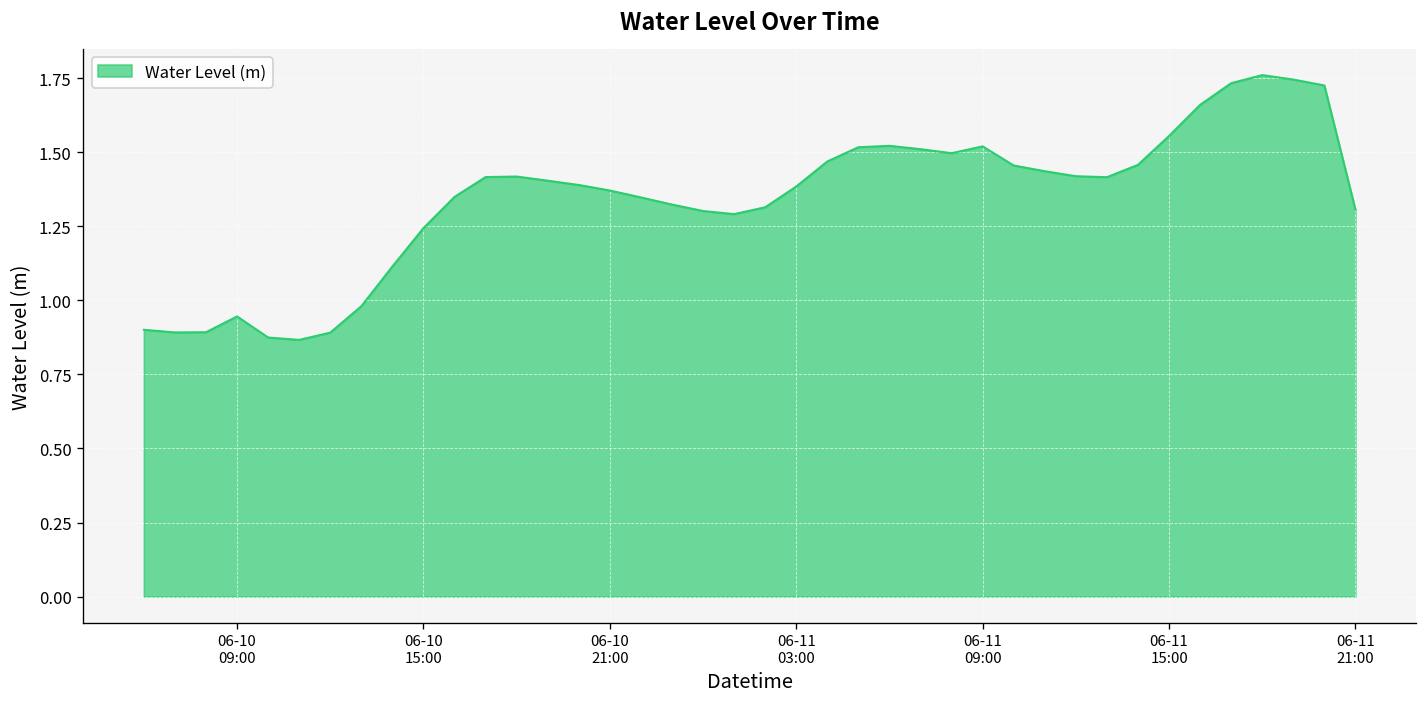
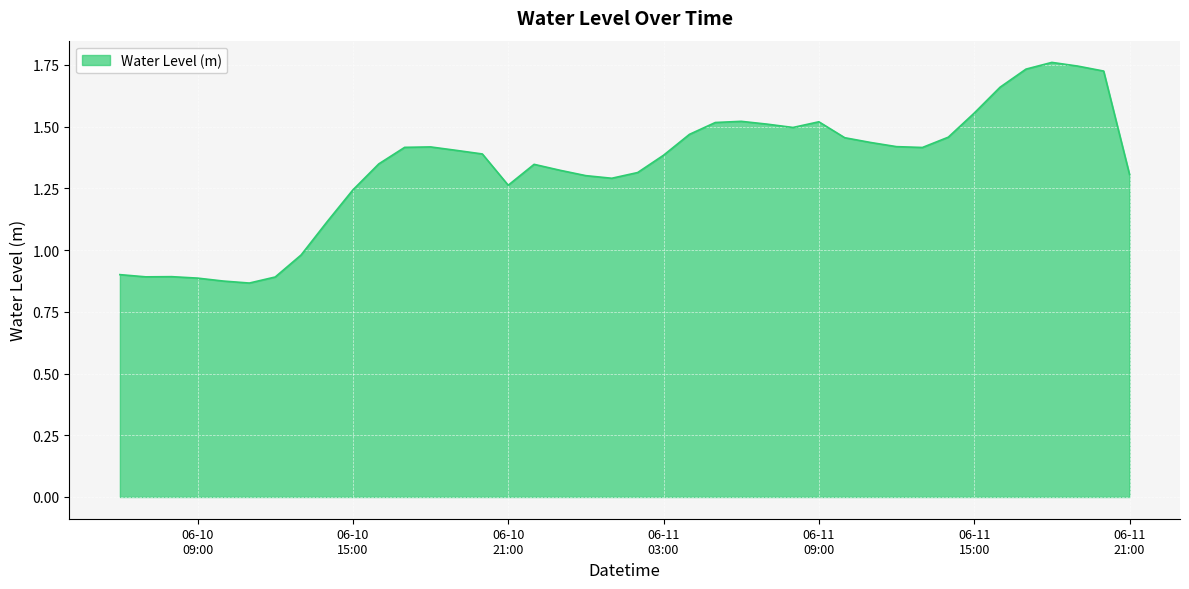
  {
-   "06-10 09:00": 0.95,
+   "06-10 09:00": 0.89,
    "06-10 15:00": 1.24,
-   "06-10 21:00": 1.37,
+   "06-10 21:00": 1.26,
    "06-11 03:00": 1.38,
    "06-11 09:00": 1.52,
    "06-11 15:00": 1.55,
    "06-11 21:00": 1.31
  }
